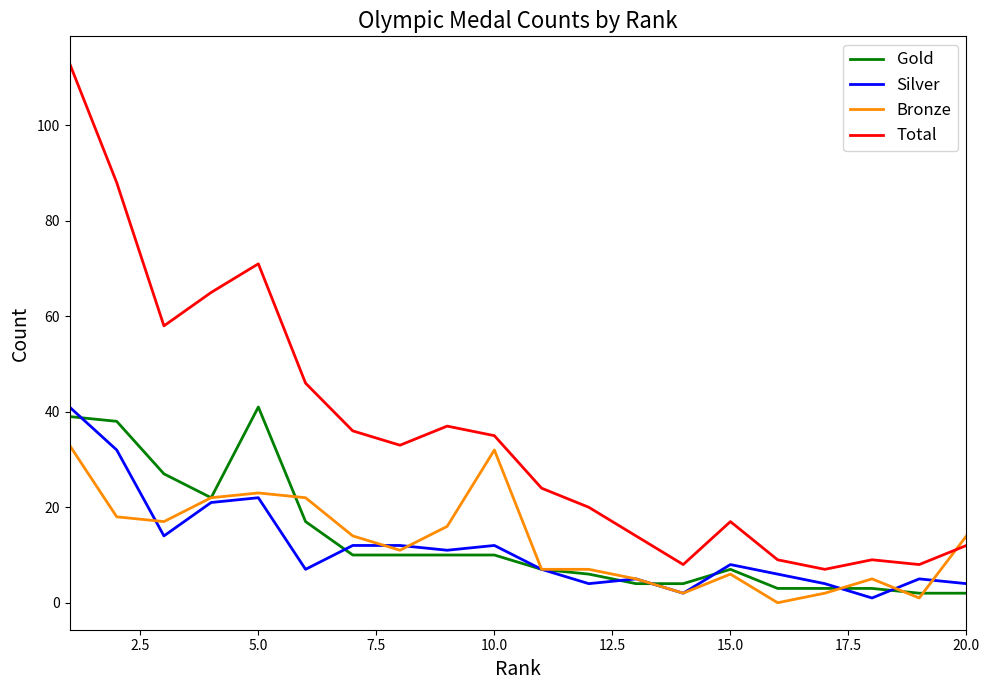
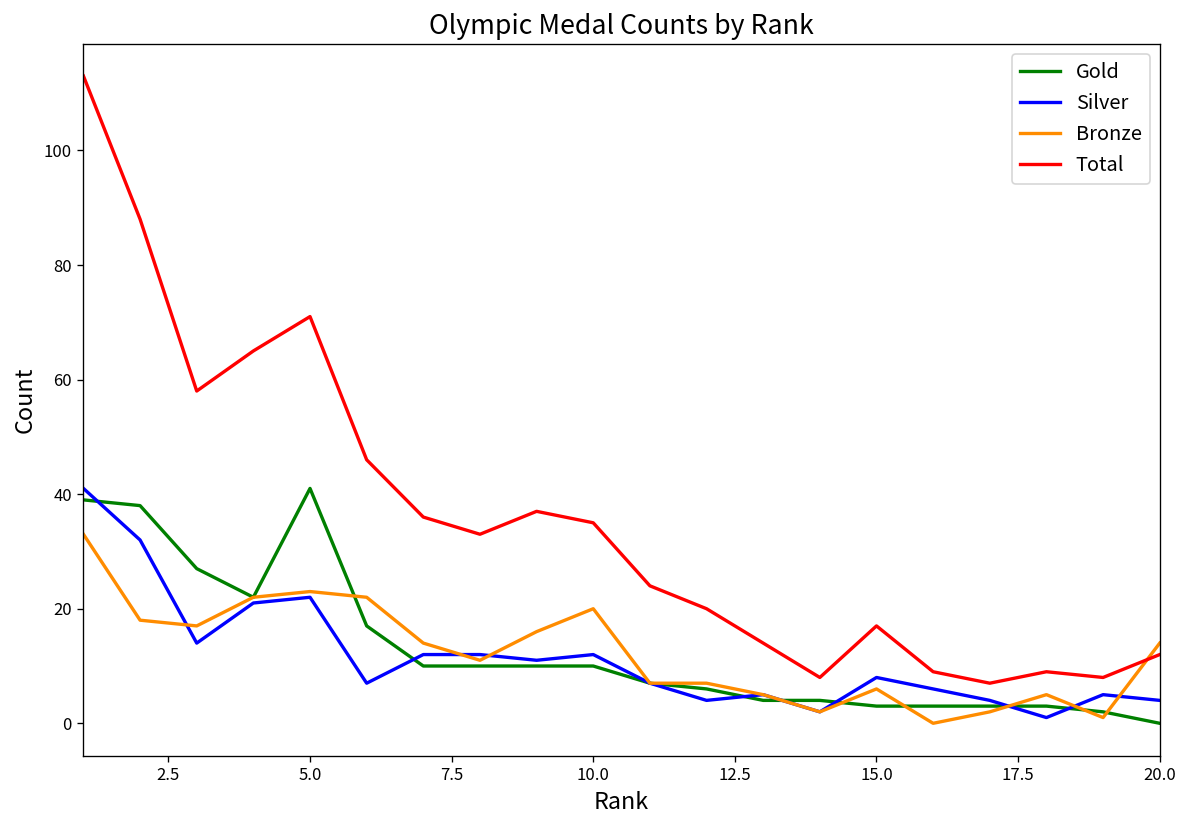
  {
    "Gold": {
      "5.0": 41,
      "10.0": 10,
-     "15.0": 7,
-     "20.0": 2
+     "15.0": 3,
+     "20.0": 0
    },
    "Silver": {
      "5.0": 22,
      "10.0": 12,
      "15.0": 8,
      "20.0": 4
    },
    "Bronze": {
      "5.0": 23,
-     "10.0": 32,
+     "10.0": 20,
      "15.0": 6,
      "20.0": 14
    },
    "Total": {
      "5.0": 71,
      "10.0": 35,
      "15.0": 17,
      "20.0": 12
    }
  }
